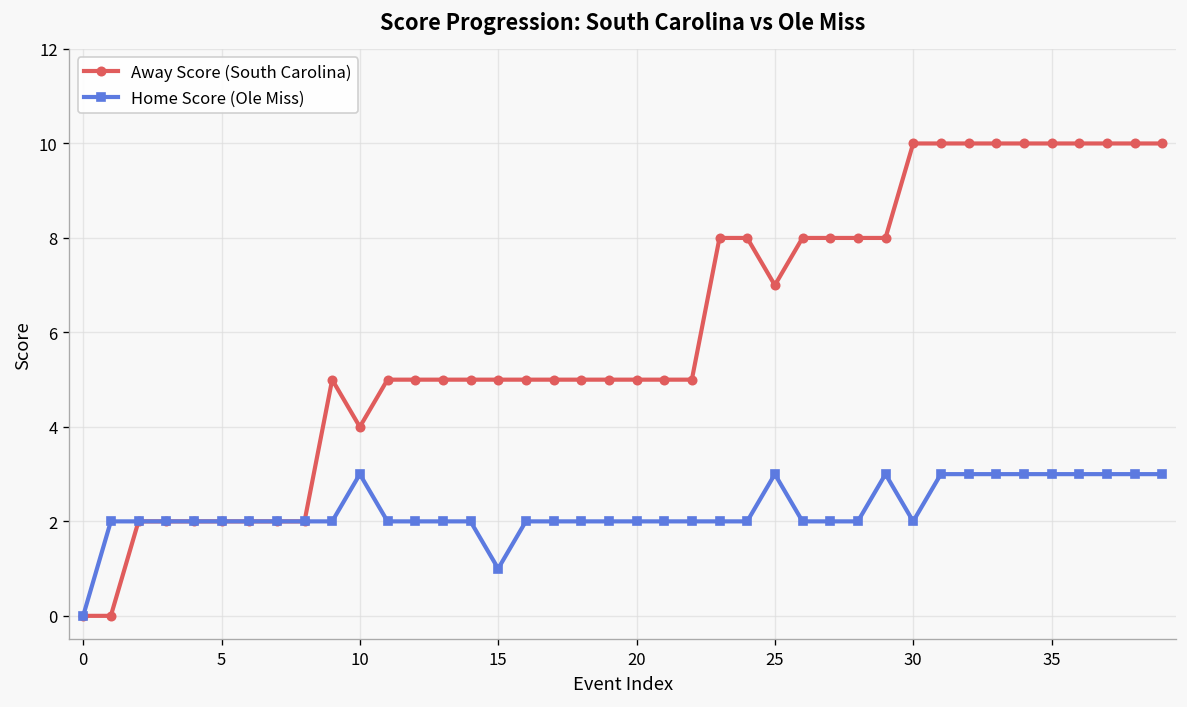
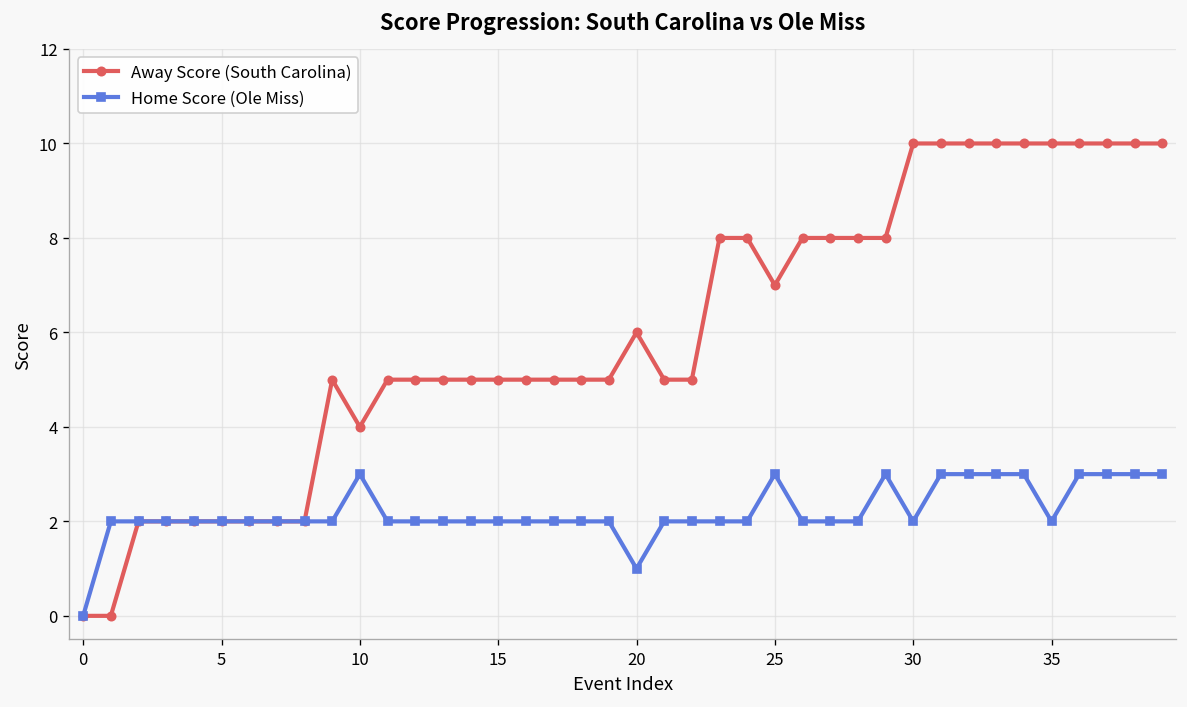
  {
    "Away Score (South Carolina)": {
      "10": 4,
      "15": 5,
-     "20": 5,
+     "20": 6,
      "25": 7,
      "30": 10,
      "35": 10
    },
    "Home Score (Ole Miss)": {
      "10": 3,
-     "15": 1,
-     "20": 2,
+     "15": 2,
+     "20": 1,
      "25": 3,
      "30": 2,
-     "35": 3
+     "35": 2
    }
  }
